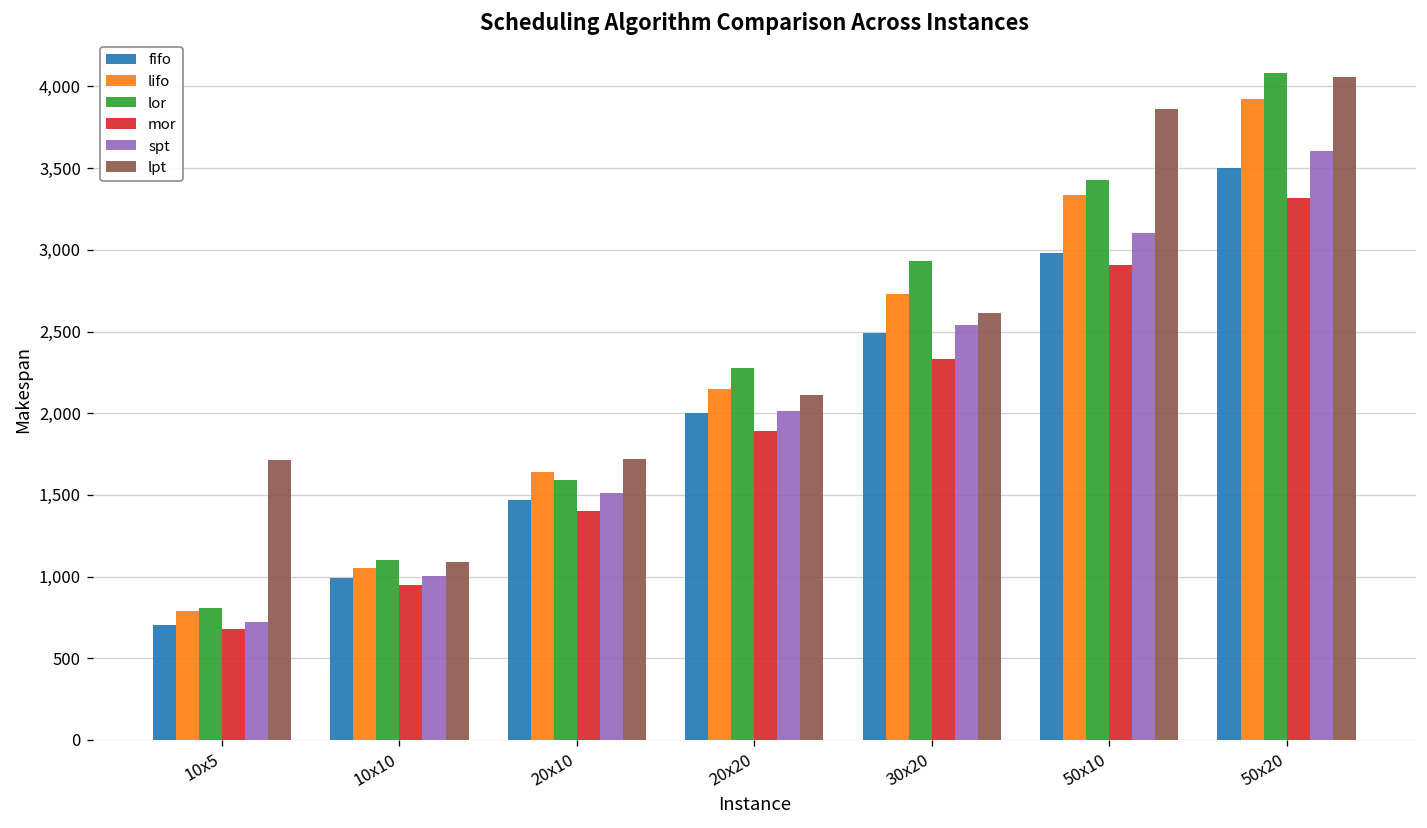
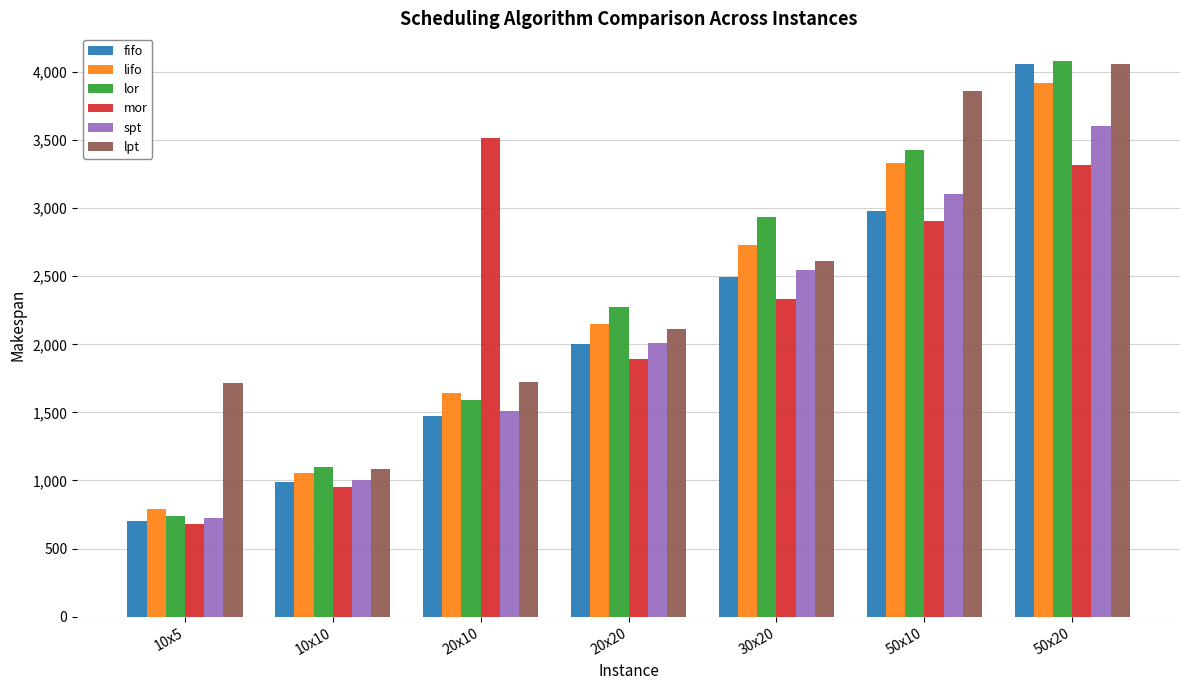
  {
    "fifo": {
      "10x5": "700",
      "10x10": "990",
      "20x10": "1,470",
      "20x20": "2,000",
      "30x20": "2,490",
      "50x10": "2,980",
-     "50x20": "3,500"
+     "50x20": "4,060"
    },
    "lifo": {
      "10x5": "790",
      "10x10": "1,050",
      "20x10": "1,640",
      "20x20": "2,150",
      "30x20": "2,730",
      "50x10": "3,330",
      "50x20": "3,920"
    },
    "lor": {
-     "10x5": "800",
+     "10x5": "740",
      "10x10": "1,100",
      "20x10": "1,590",
      "20x20": "2,280",
      "30x20": "2,930",
      "50x10": "3,430",
      "50x20": "4,080"
    },
    "mor": {
      "10x5": "680",
      "10x10": "950",
-     "20x10": "1,400",
+     "20x10": "3,520",
      "20x20": "1,890",
      "30x20": "2,330",
      "50x10": "2,910",
      "50x20": "3,320"
    },
    "spt": {
      "10x5": "720",
      "10x10": "1,000",
      "20x10": "1,510",
      "20x20": "2,010",
      "30x20": "2,540",
      "50x10": "3,100",
      "50x20": "3,600"
    },
    "lpt": {
      "10x5": "1,720",
      "10x10": "1,090",
      "20x10": "1,720",
      "20x20": "2,110",
      "30x20": "2,610",
      "50x10": "3,860",
      "50x20": "4,060"
    }
  }
